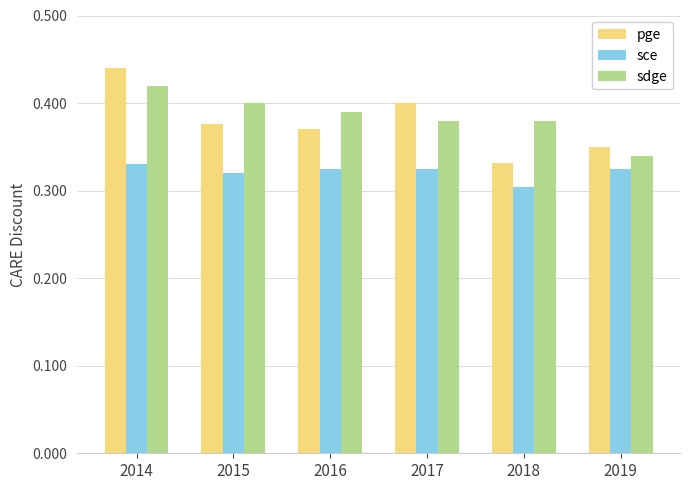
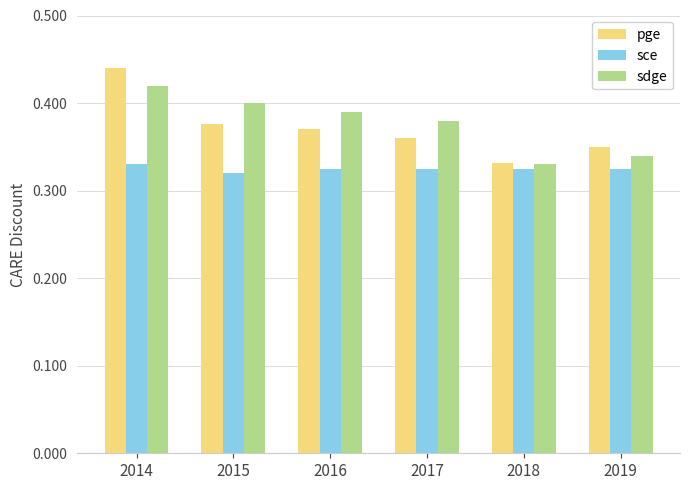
  {
    "pge": {
      "2014": 0.44,
      "2015": 0.38,
      "2016": 0.37,
-     "2017": 0.40,
+     "2017": 0.36,
      "2018": 0.33,
      "2019": 0.35
    },
    "sce": {
      "2014": 0.33,
      "2015": 0.32,
      "2016": 0.33,
      "2017": 0.33,
-     "2018": 0.30,
+     "2018": 0.33,
      "2019": 0.33
    },
    "sdge": {
      "2014": 0.42,
      "2015": 0.40,
      "2016": 0.39,
      "2017": 0.38,
-     "2018": 0.38,
+     "2018": 0.33,
      "2019": 0.34
    }
  }
